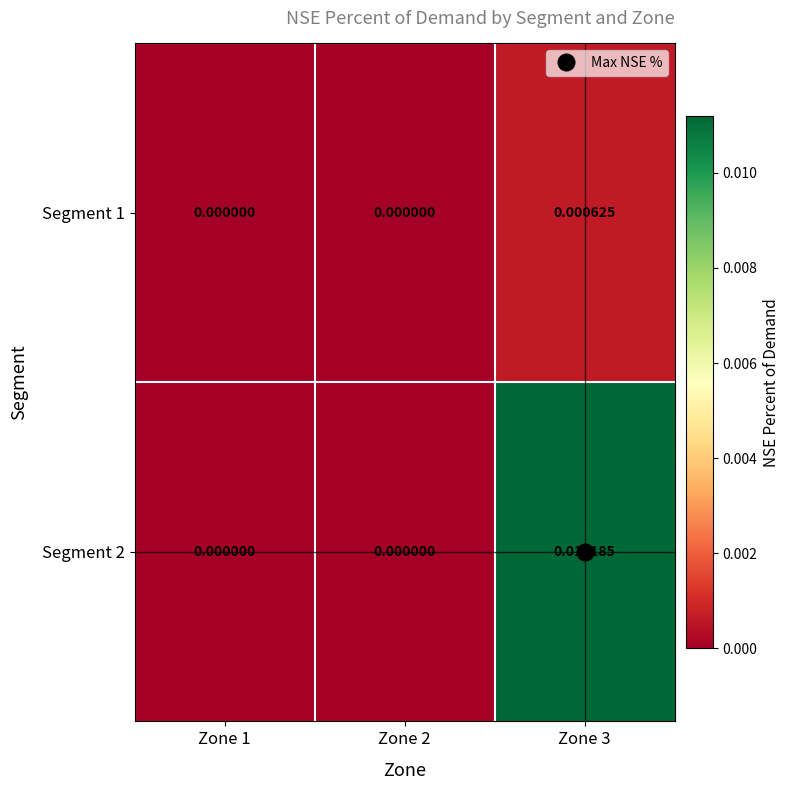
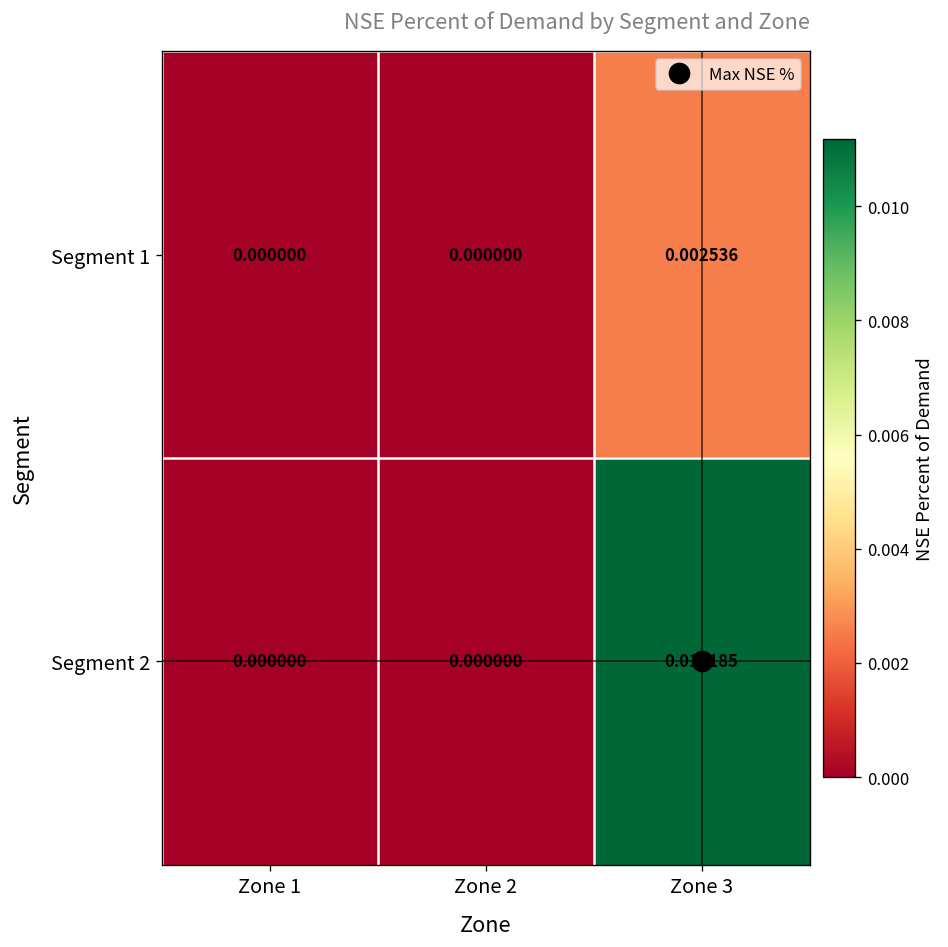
  {
    "Segment 1": {
      "Zone 1": 0.000000,
      "Zone 2": 0.000000,
-     "Zone 3": 0.000625
+     "Zone 3": 0.002536
    },
    "Segment 2": {
      "Zone 1": 0.000000,
      "Zone 2": 0.000000
    }
  }
